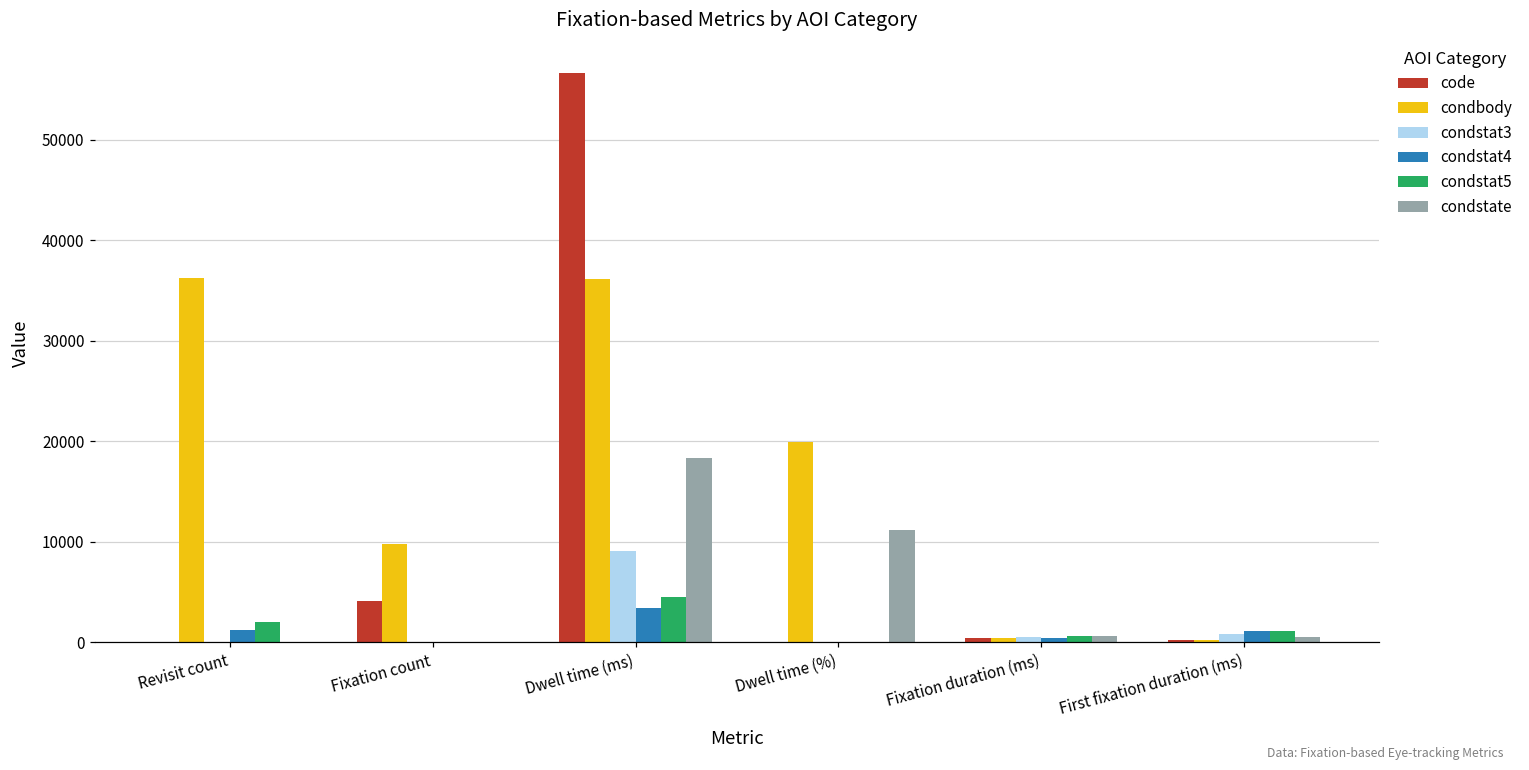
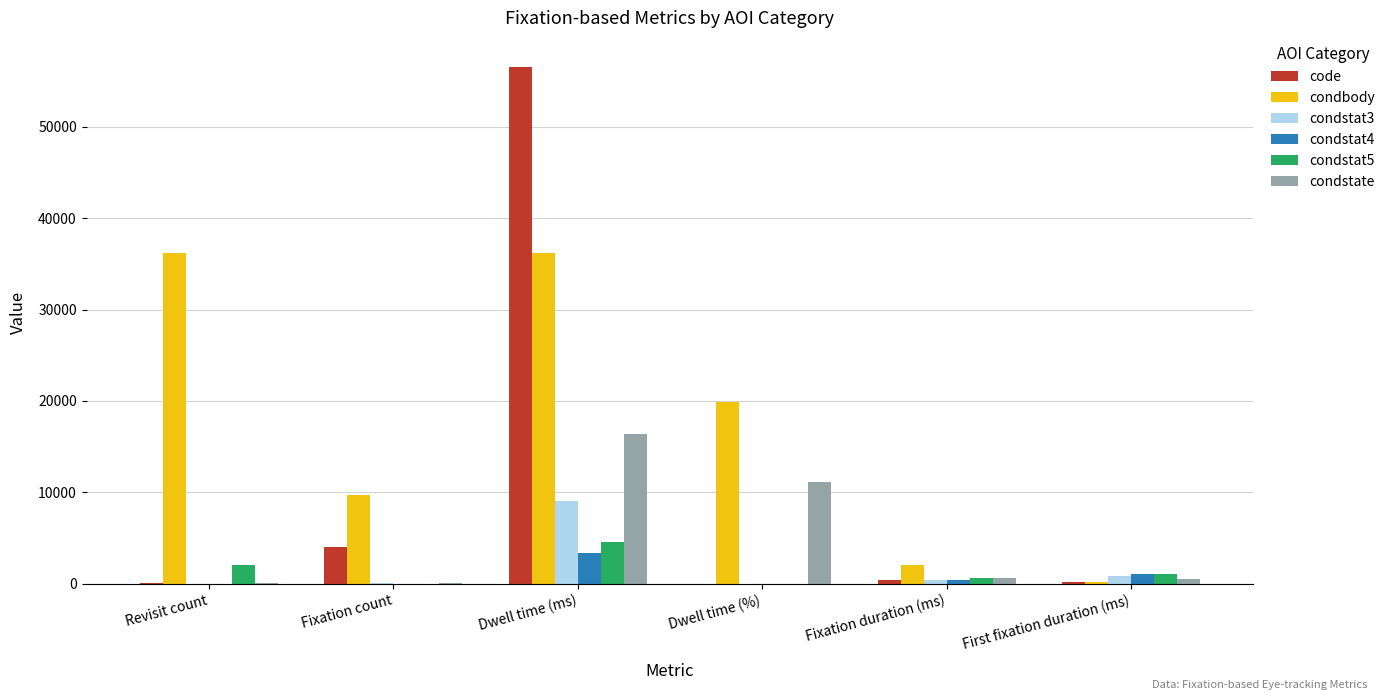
  {
    "code": {
      "Fixation count": 4000,
      "Dwell time (ms)": 57000,
      "Fixation duration (ms)": 0
    },
    "condbody": {
      "Revisit count": 36000,
      "Fixation count": 10000,
      "Dwell time (ms)": 36000,
      "Dwell time (%)": 20000,
-     "Fixation duration (ms)": 0
+     "Fixation duration (ms)": 2000
    },
    "condstat3": {
      "Dwell time (ms)": 9000,
      "Fixation duration (ms)": 0,
      "First fixation duration (ms)": 1000
    },
    "condstat4": {
-     "Revisit count": 1000,
+     "Revisit count": 0,
      "Dwell time (ms)": 3000,
      "Fixation duration (ms)": 0,
      "First fixation duration (ms)": 1000
    },
    "condstat5": {
      "Revisit count": 2000,
      "Dwell time (ms)": 5000,
      "Fixation duration (ms)": 1000,
      "First fixation duration (ms)": 1000
    },
    "condstate": {
-     "Dwell time (ms)": 18000,
+     "Dwell time (ms)": 16000,
      "Dwell time (%)": 11000,
      "Fixation duration (ms)": 1000,
      "First fixation duration (ms)": 1000
    }
  }
